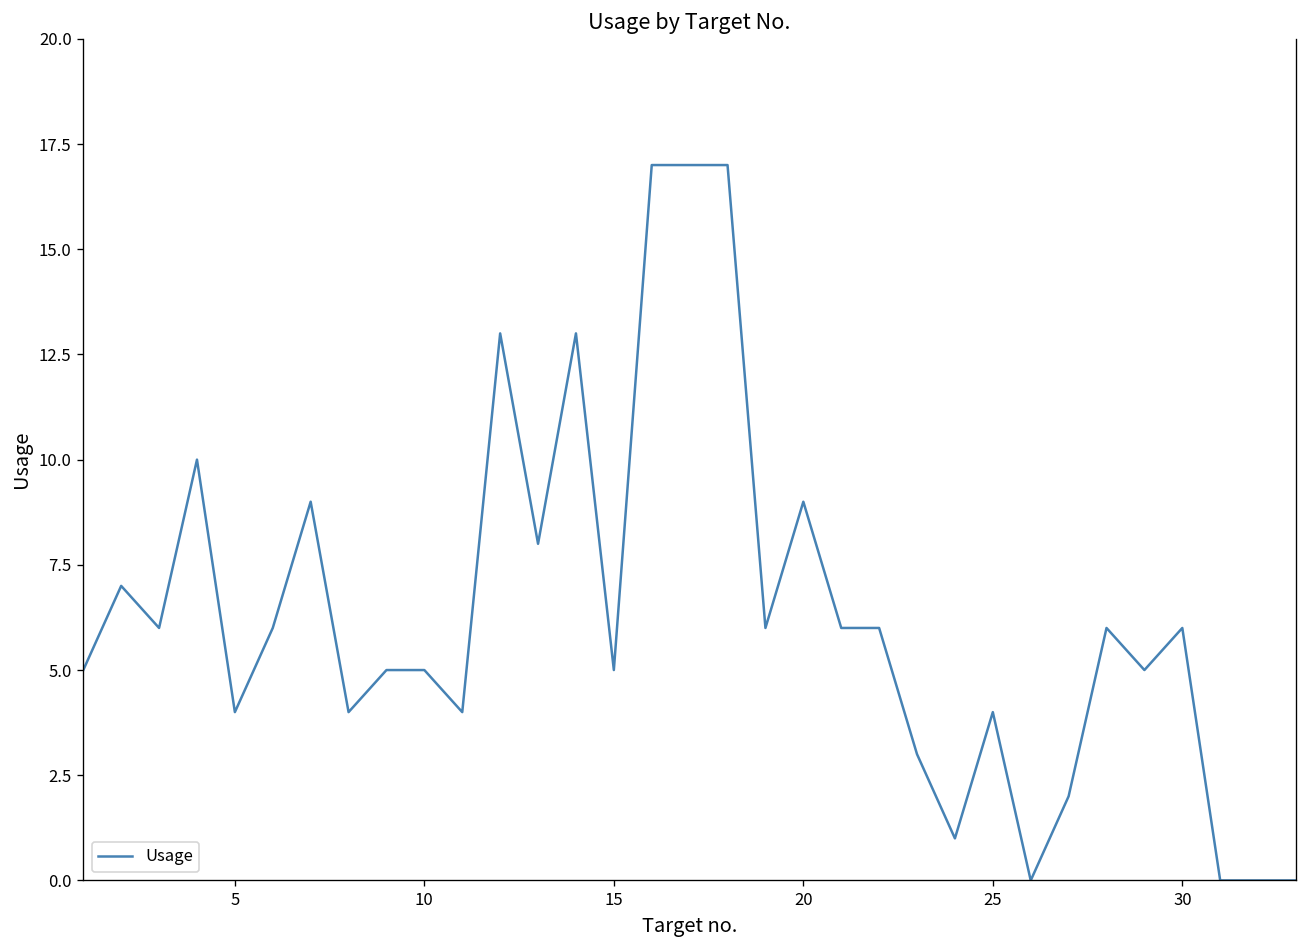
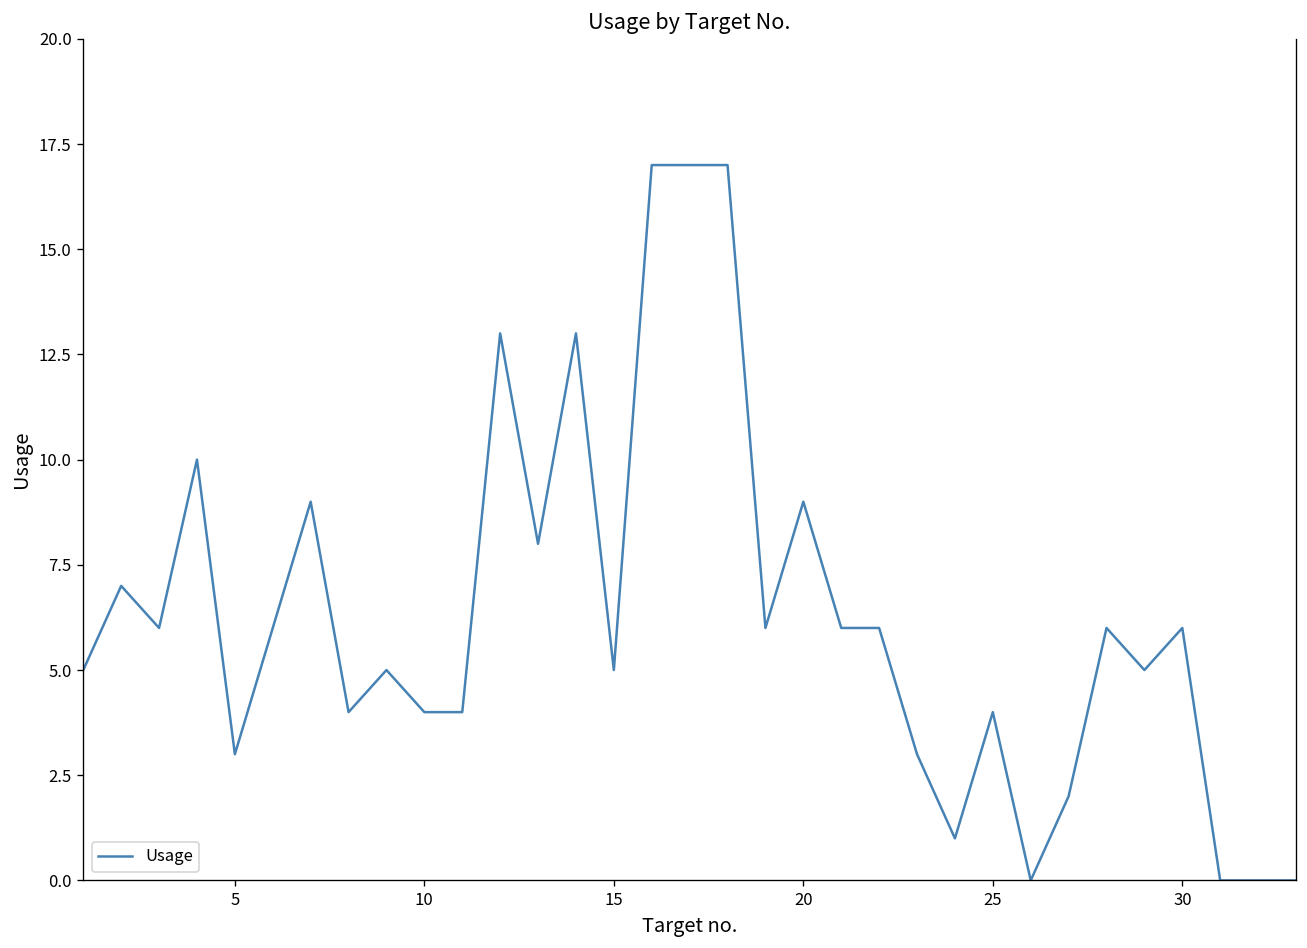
  {
-   "5": 4,
-   "10": 5,
+   "5": 3,
+   "10": 4,
    "15": 5,
    "20": 9,
    "25": 4,
    "30": 6
  }
